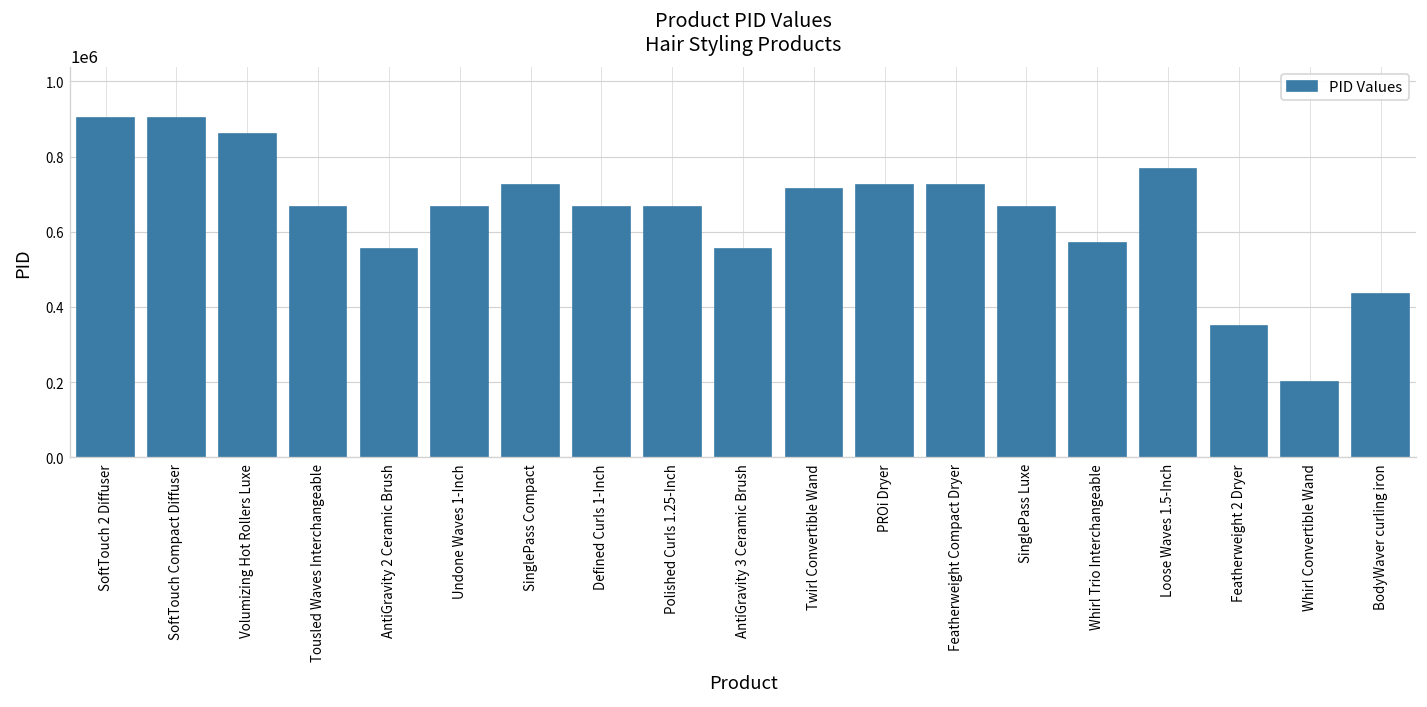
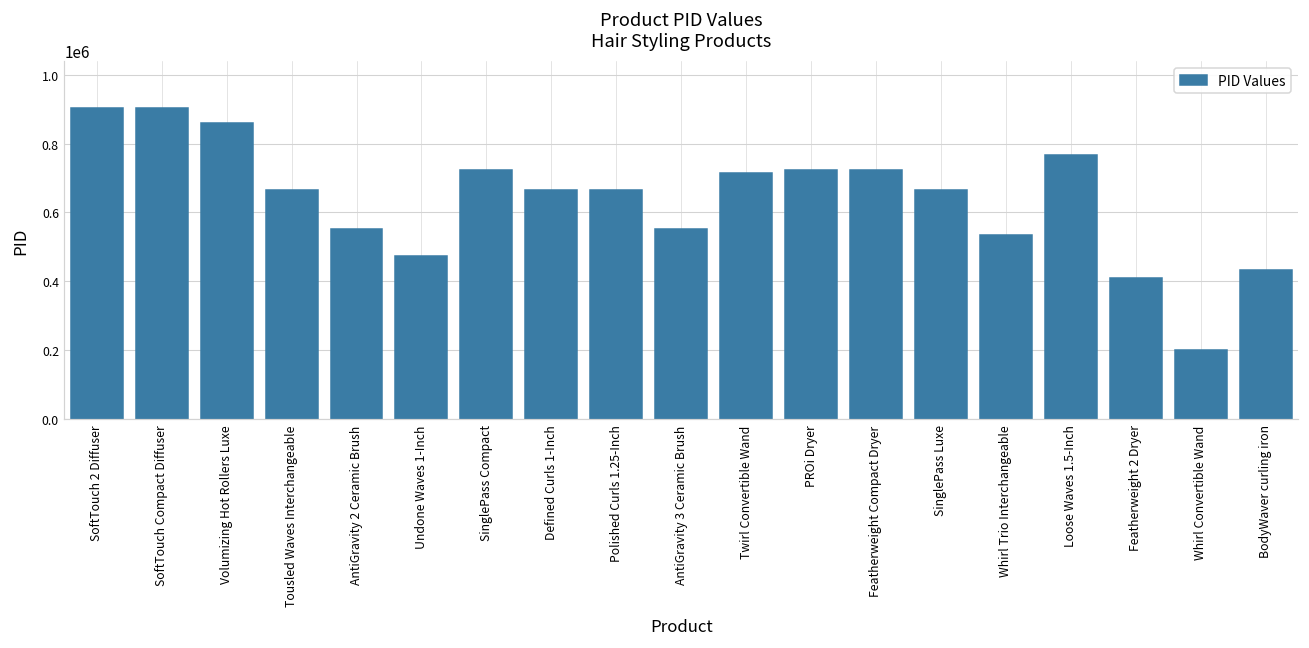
  {
    "SoftTouch 2 Diffuser": 900000,
    "SoftTouch Compact Diffuser": 900000,
    "Volumizing Hot Rollers Luxe": 860000,
    "Tousled Waves Interchangeable": 670000,
    "AntiGravity 2 Ceramic Brush": 550000,
-   "Undone Waves 1-Inch": 670000,
+   "Undone Waves 1-Inch": 470000,
    "SinglePass Compact": 720000,
    "Defined Curls 1-Inch": 670000,
    "Polished Curls 1.25-Inch": 670000,
    "AntiGravity 3 Ceramic Brush": 550000,
    "Twirl Convertible Wand": 710000,
    "PROi Dryer": 720000,
    "Featherweight Compact Dryer": 720000,
    "SinglePass Luxe": 670000,
-   "Whirl Trio Interchangeable": 570000,
+   "Whirl Trio Interchangeable": 530000,
    "Loose Waves 1.5-Inch": 770000,
-   "Featherweight 2 Dryer": 350000,
+   "Featherweight 2 Dryer": 410000,
    "Whirl Convertible Wand": 200000,
    "BodyWaver curling iron": 430000
  }
